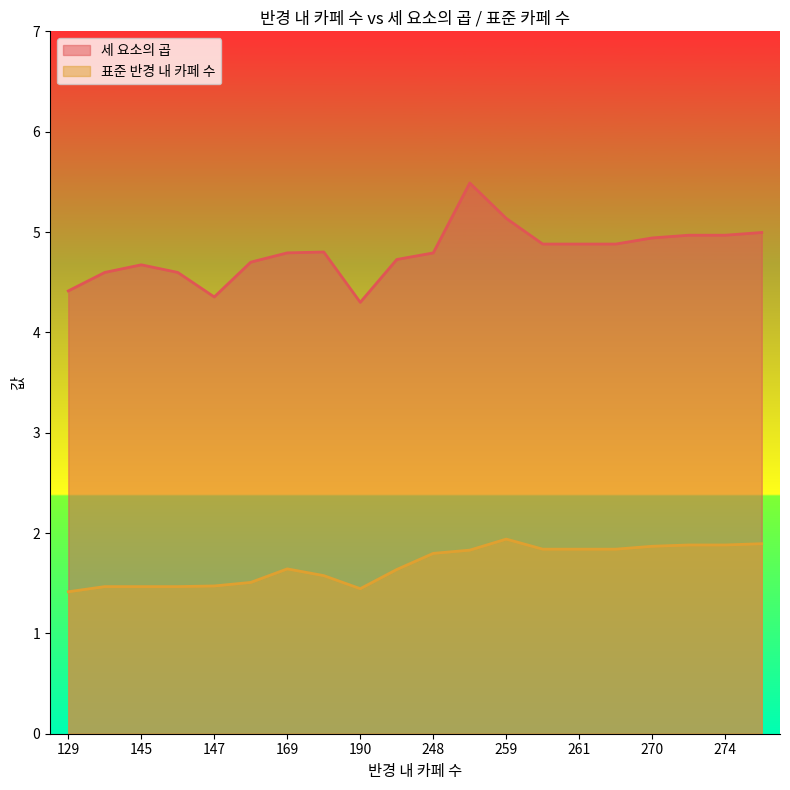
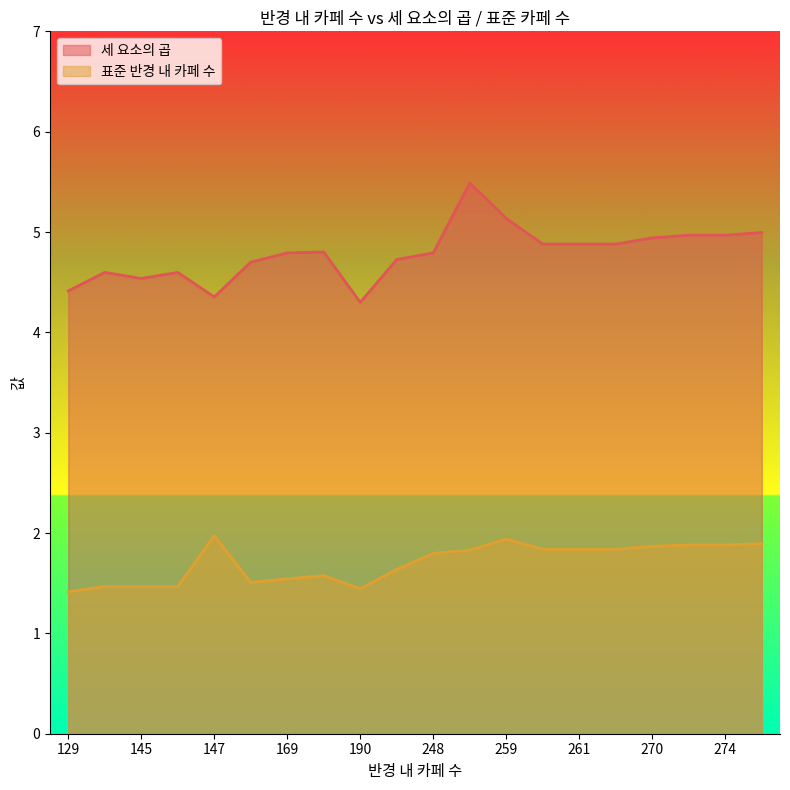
  {
    "세 요소의 곱": {
      "129": 4.41,
-     "145": 4.67,
+     "145": 4.54,
      "147": 4.35,
      "169": 4.79,
      "190": 4.30,
      "248": 4.79,
      "259": 5.14,
      "261": 4.88,
      "270": 4.94,
      "274": 4.97
    },
    "표준 반경 내 카페 수": {
      "129": 1.41,
      "145": 1.47,
-     "147": 1.47,
-     "169": 1.64,
+     "147": 1.97,
+     "169": 1.54,
      "190": 1.45,
      "248": 1.80,
      "259": 1.94,
      "261": 1.84,
      "270": 1.87,
      "274": 1.88
    }
  }
